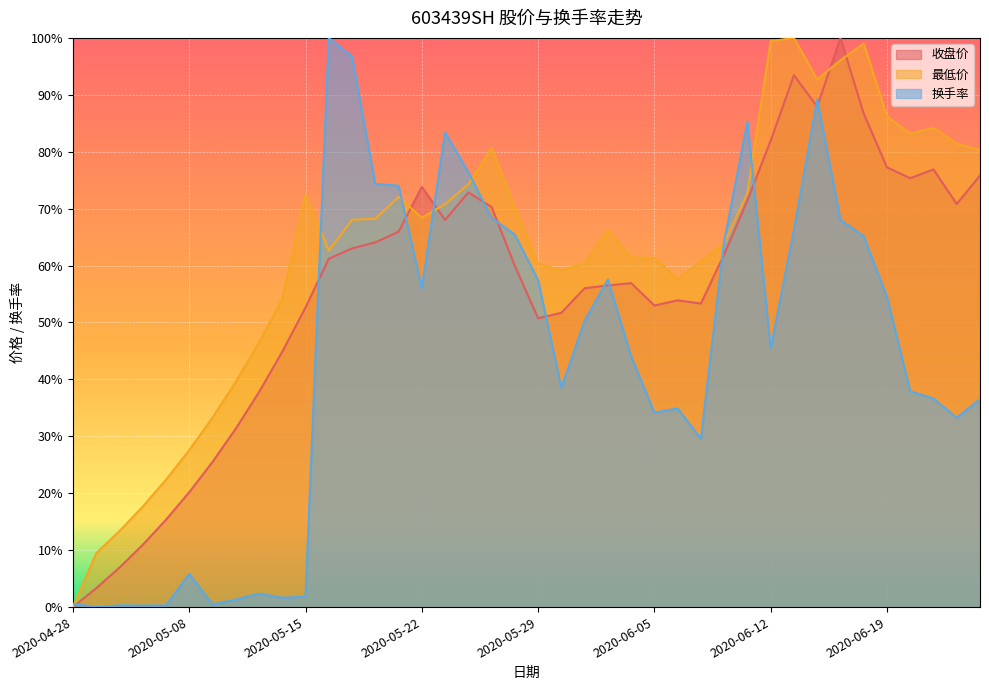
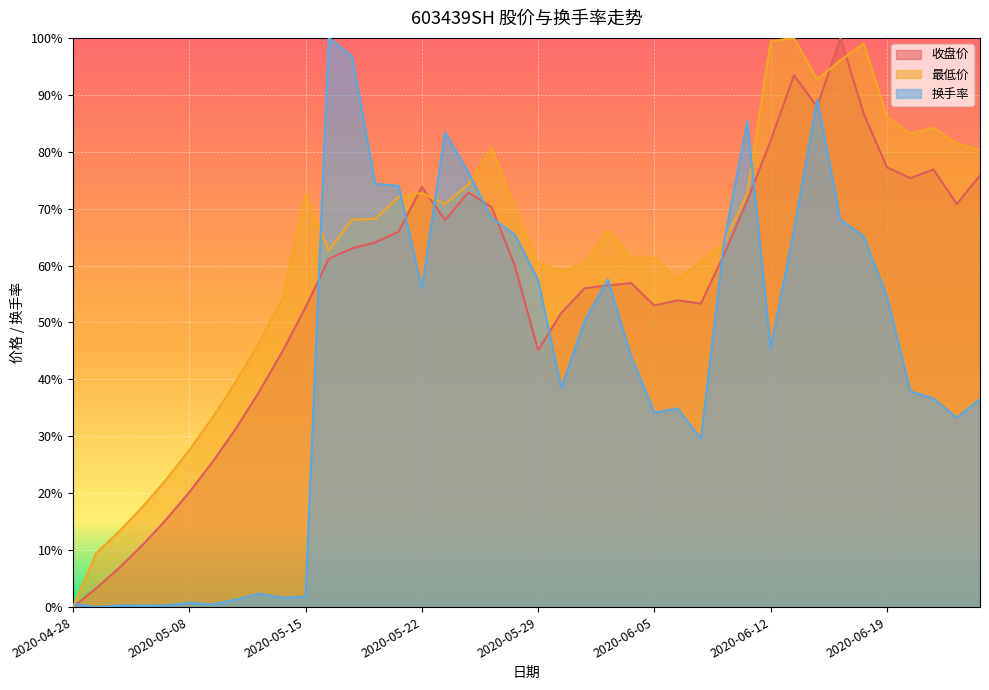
  {
    "收盘价": {
      "2020-05-08": "20%",
      "2020-05-15": "53%",
      "2020-05-22": "74%",
-     "2020-05-29": "51%",
+     "2020-05-29": "45%",
      "2020-06-05": "53%",
      "2020-06-12": "82%",
      "2020-06-19": "77%"
    },
    "最低价": {
      "2020-05-08": "28%",
      "2020-05-15": "72%",
-     "2020-05-22": "68%",
+     "2020-05-22": "73%",
      "2020-05-29": "60%",
      "2020-06-05": "61%",
      "2020-06-12": "99%",
      "2020-06-19": "86%"
    },
    "换手率": {
      "2020-04-28": "1%",
-     "2020-05-08": "6%",
+     "2020-05-08": "1%",
      "2020-05-15": "2%",
      "2020-05-22": "56%",
      "2020-05-29": "57%",
      "2020-06-05": "34%",
      "2020-06-12": "45%",
      "2020-06-19": "55%"
    }
  }
